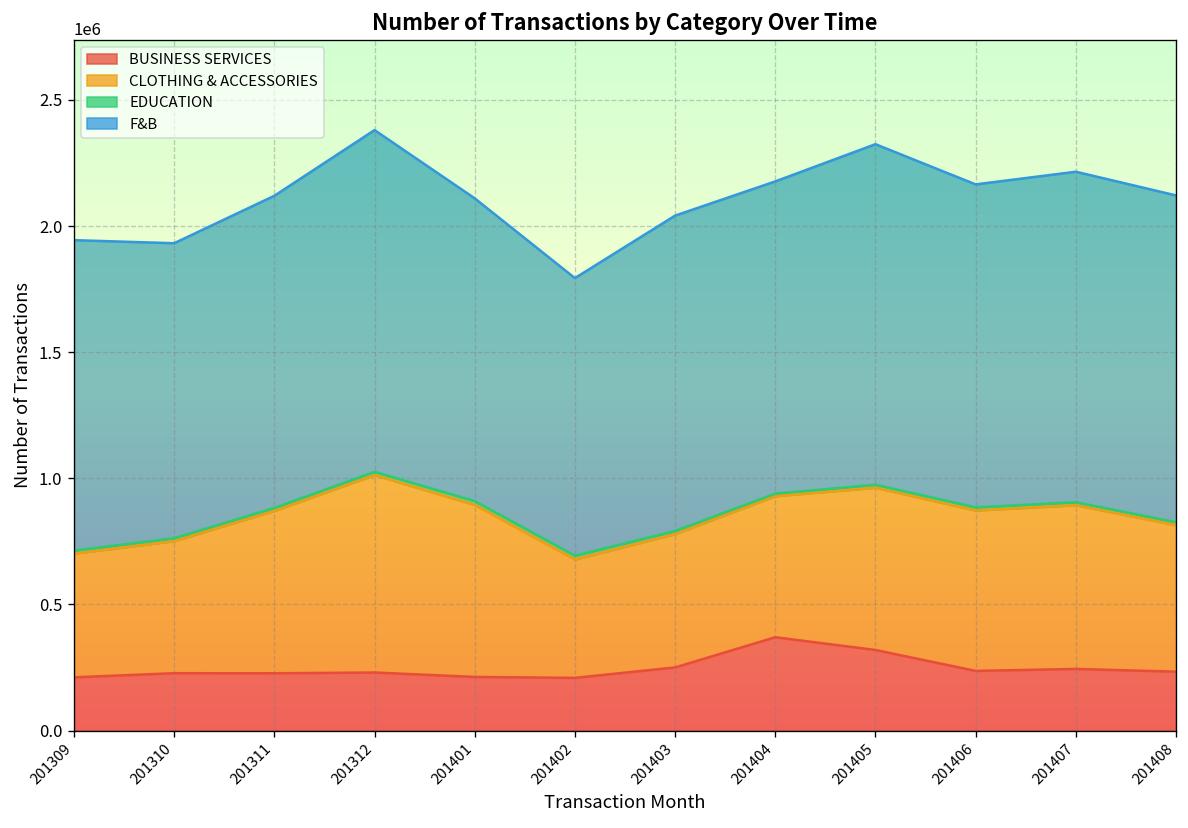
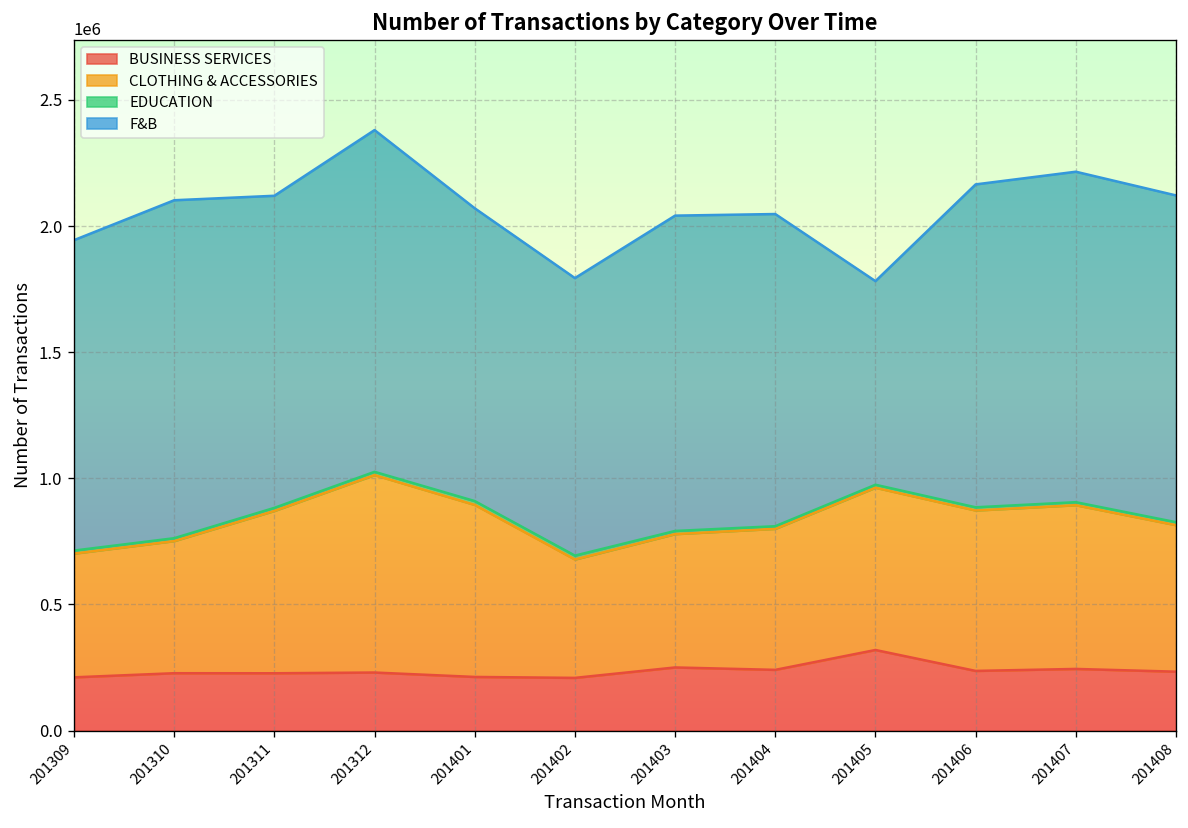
  {
    "BUSINESS SERVICES": {
      "201309": 210000,
      "201310": 230000,
      "201311": 230000,
      "201312": 230000,
      "201401": 210000,
      "201402": 210000,
      "201403": 250000,
-     "201404": 370000,
+     "201404": 240000,
      "201405": 320000,
      "201406": 240000,
      "201407": 240000,
      "201408": 230000
    },
    "CLOTHING & ACCESSORIES": {
      "201311": 640000,
      "201312": 780000,
      "201401": 680000,
      "201402": 470000,
      "201403": 530000,
      "201406": 640000
    },
    "EDUCATION": {
      "201311": 10000,
      "201312": 10000,
      "201401": 20000,
      "201402": 20000,
      "201403": 10000,
      "201406": 10000
    },
    "F&B": {
      "201309": 1230000,
-     "201310": 1170000,
+     "201310": 1340000,
      "201311": 1240000,
      "201312": 1350000,
-     "201401": 1200000,
+     "201401": 1160000,
      "201402": 1100000,
      "201403": 1250000,
      "201404": 1240000,
-     "201405": 1350000,
+     "201405": 810000,
      "201406": 1280000,
      "201407": 1310000,
      "201408": 1300000
    }
  }
